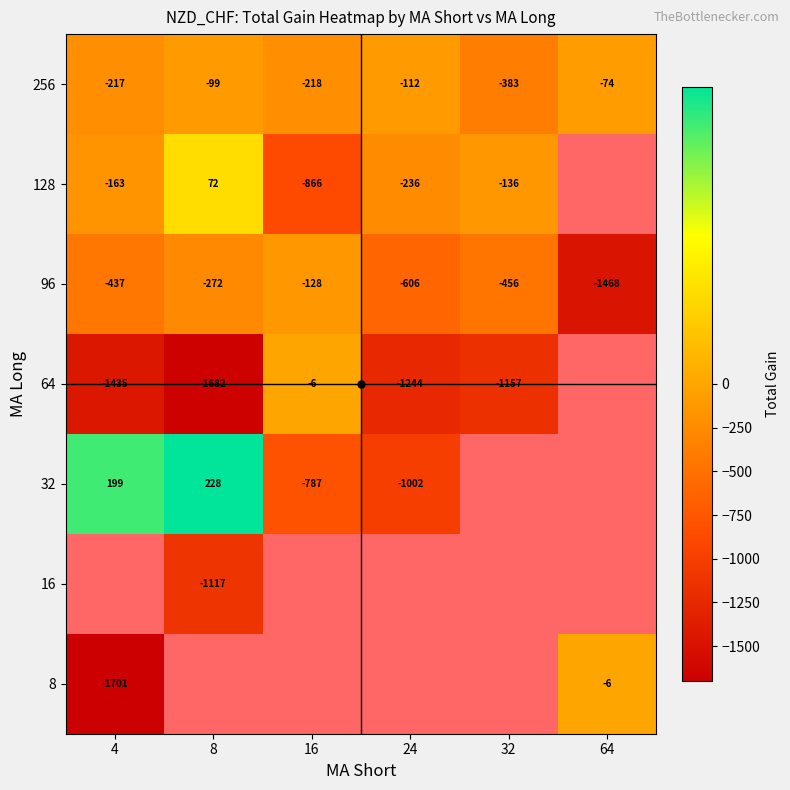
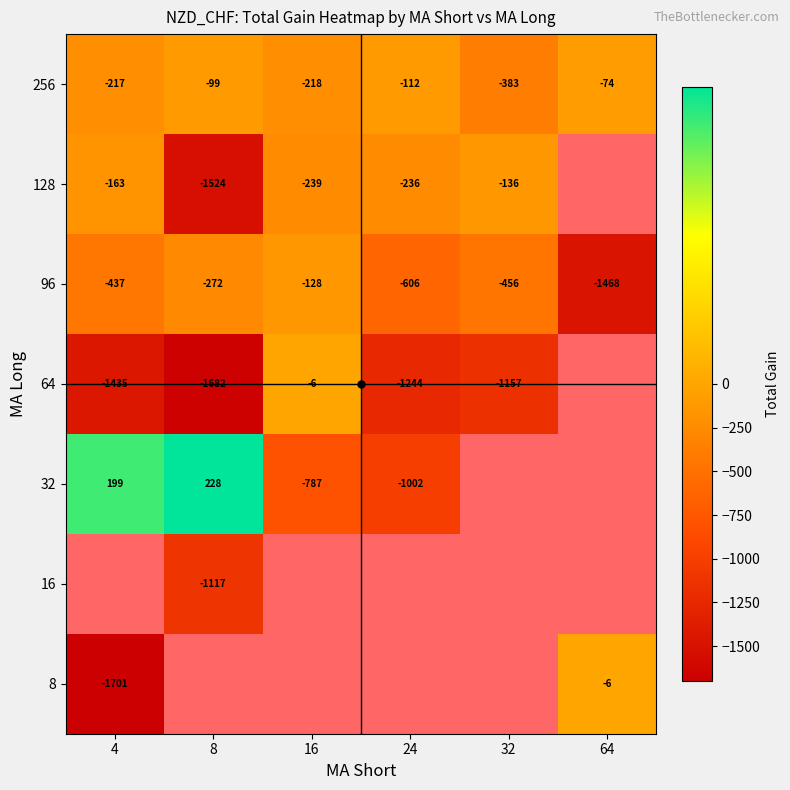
  {
    "256": {
      "4": -217,
      "8": -99,
      "16": -218,
      "24": -112,
      "32": -383,
      "64": -74
    },
    "128": {
      "4": -163,
-     "8": 72,
-     "16": -866,
+     "8": -1524,
+     "16": -239,
      "24": -236,
      "32": -136
    },
    "96": {
      "4": -437,
      "8": -272,
      "16": -128,
      "24": -606,
      "32": -456,
      "64": -1468
    },
    "64": {
      "4": -1435,
      "8": -1682,
      "16": -6,
      "24": -1244,
      "32": -1157
    },
    "32": {
      "4": 199,
      "8": 228,
      "16": -787,
      "24": -1002
    },
    "16": {
      "8": -1117
    },
    "8": {
      "4": -1701,
      "64": -6
    }
  }
